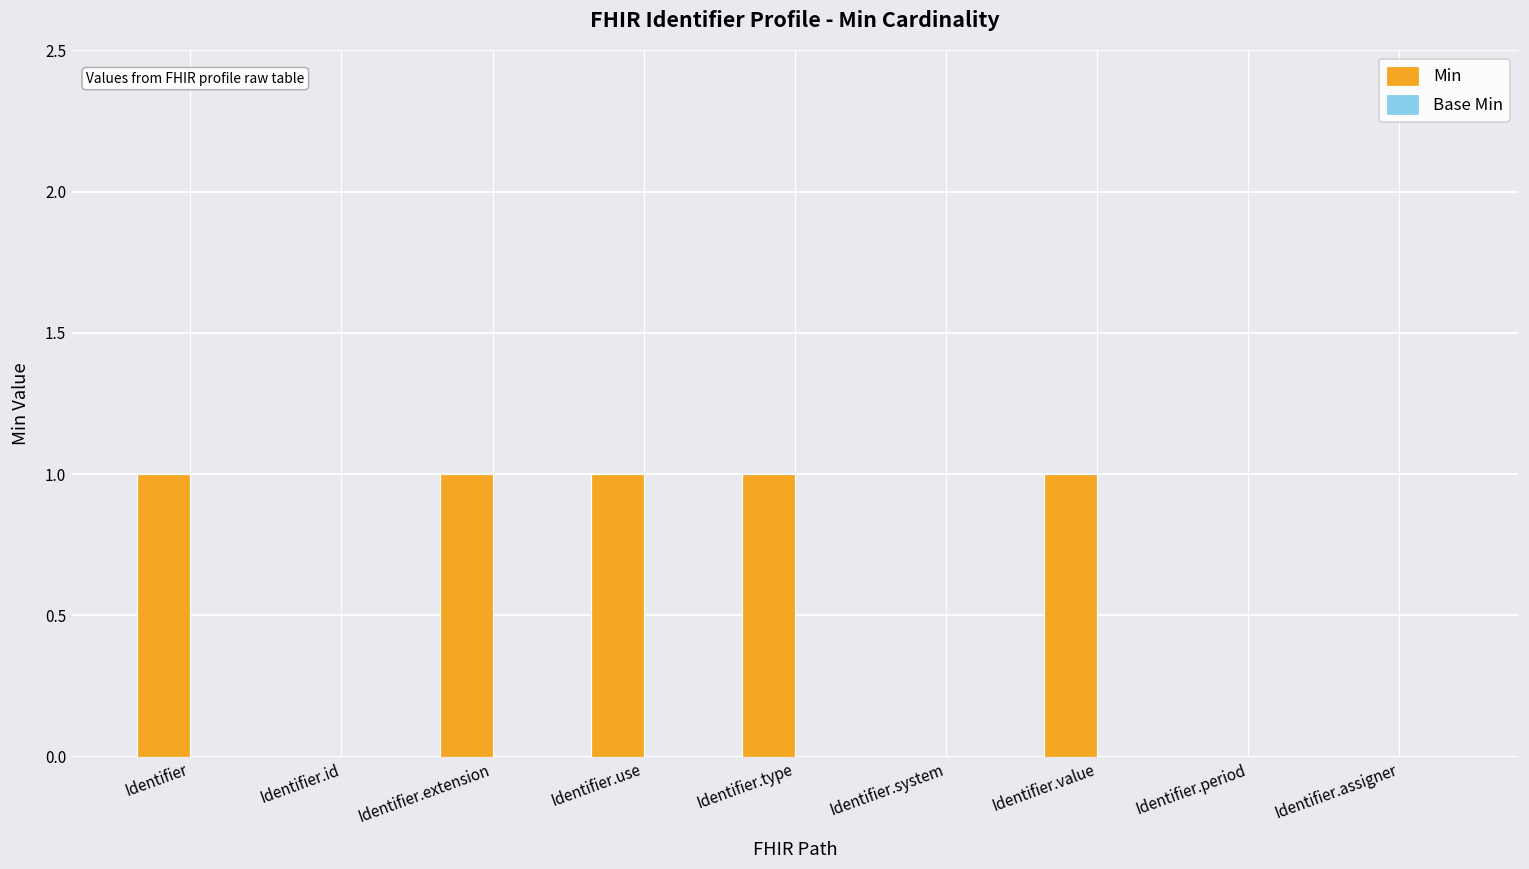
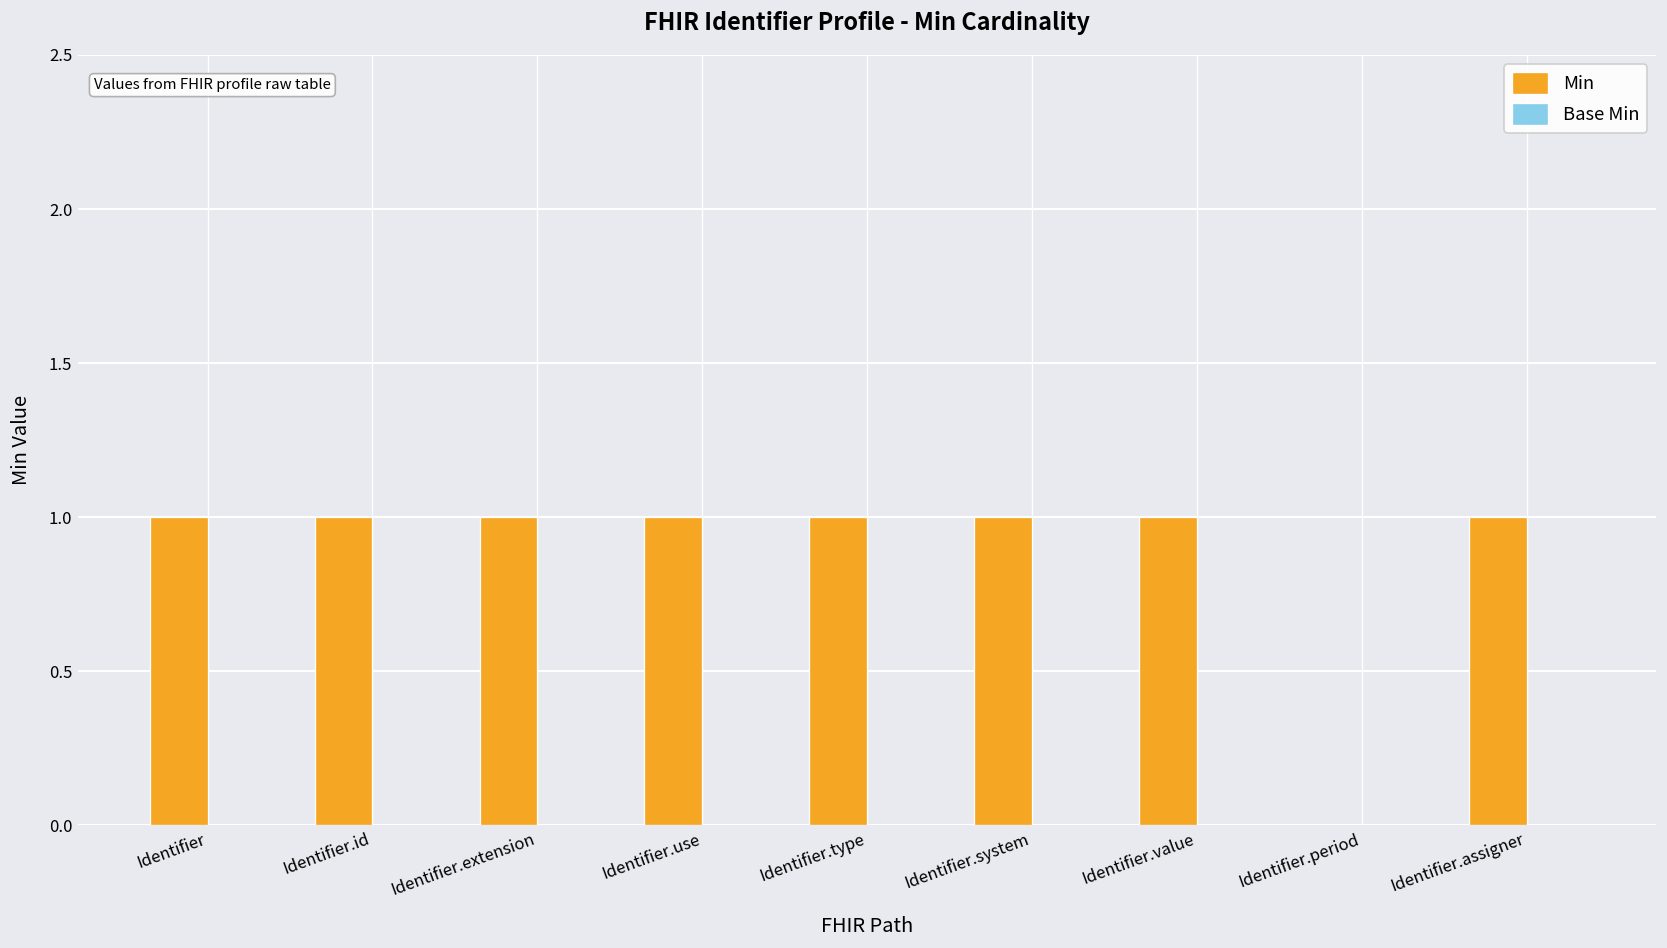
  {
    "Min": {
      "Identifier": 1,
-     "Identifier.id": 0,
+     "Identifier.id": 1,
      "Identifier.extension": 1,
      "Identifier.use": 1,
      "Identifier.type": 1,
-     "Identifier.system": 0,
+     "Identifier.system": 1,
      "Identifier.value": 1,
      "Identifier.period": 0,
-     "Identifier.assigner": 0
+     "Identifier.assigner": 1
    },
    "Base Min": {
      "Identifier": 0,
      "Identifier.id": 0,
      "Identifier.extension": 0,
      "Identifier.use": 0,
      "Identifier.type": 0,
      "Identifier.system": 0,
      "Identifier.value": 0,
      "Identifier.period": 0,
      "Identifier.assigner": 0
    }
  }
